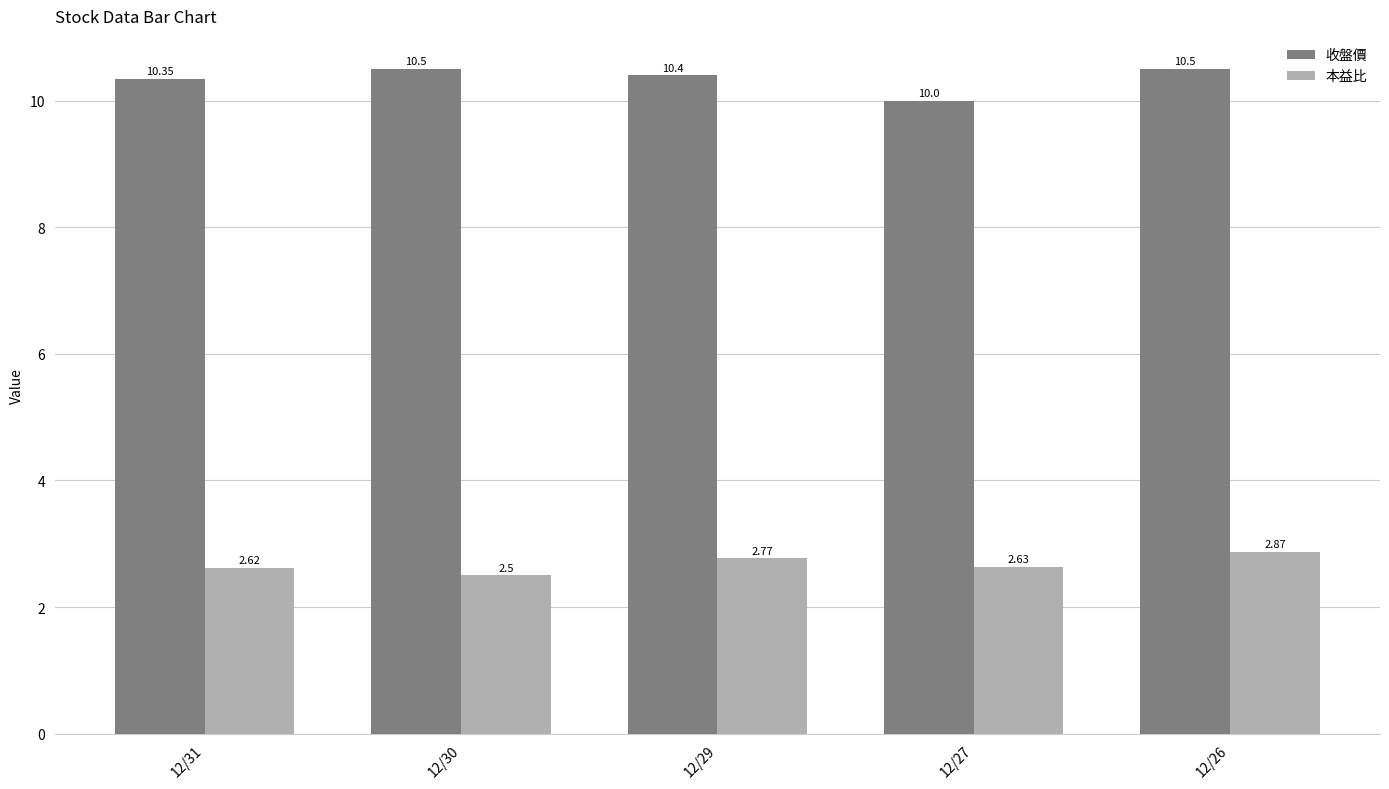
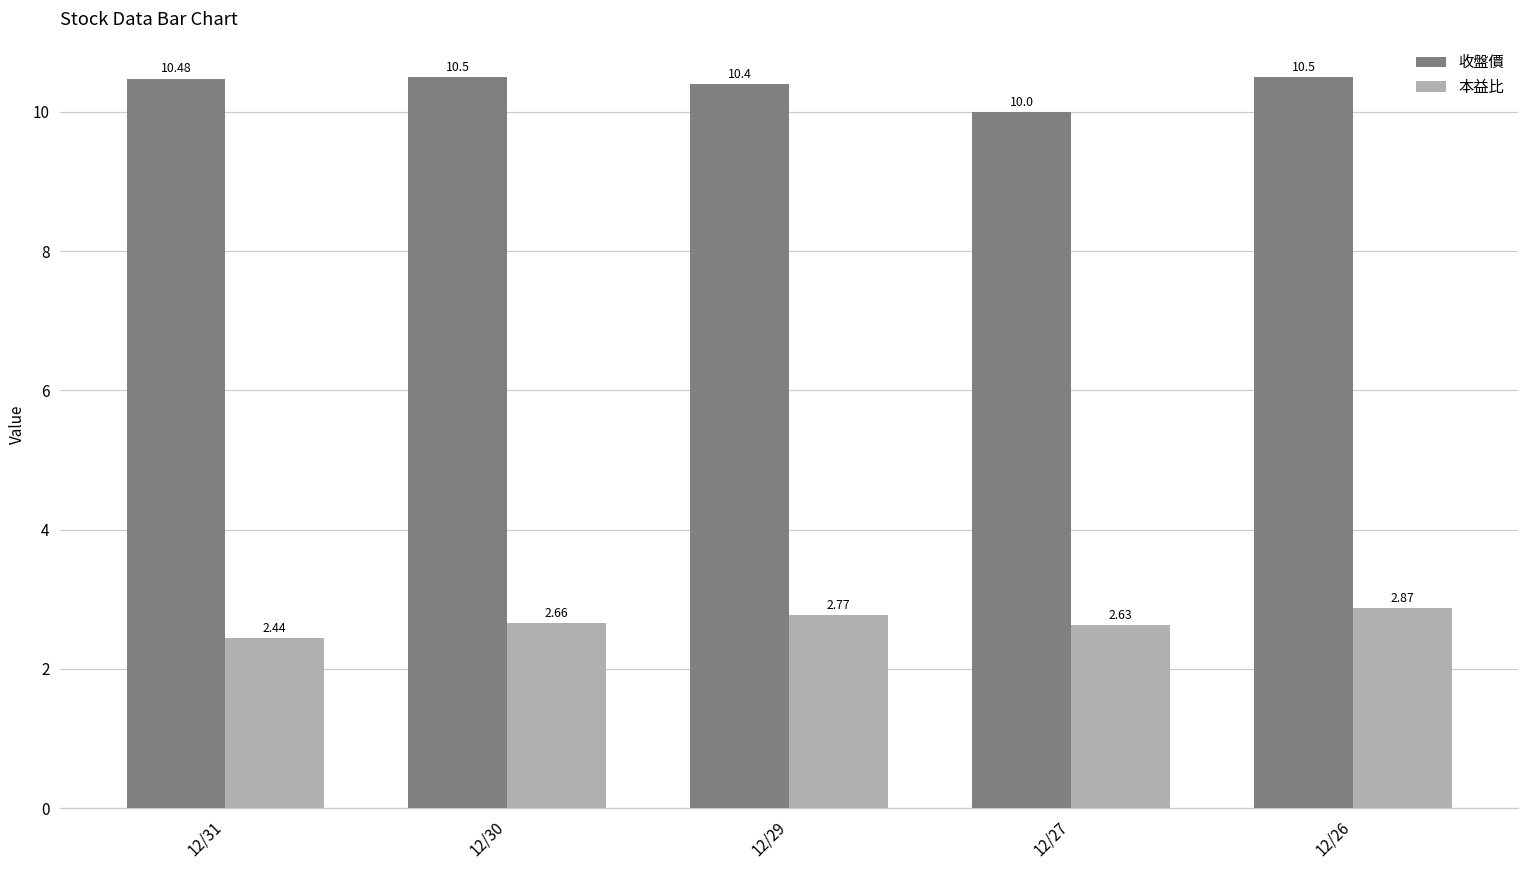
  {
    "收盤價": {
-     "12/31": 10.35,
+     "12/31": 10.48,
      "12/30": 10.5,
      "12/29": 10.4,
      "12/27": 10.0,
      "12/26": 10.5
    },
    "本益比": {
-     "12/31": 2.62,
-     "12/30": 2.5,
+     "12/31": 2.44,
+     "12/30": 2.66,
      "12/29": 2.77,
      "12/27": 2.63,
      "12/26": 2.87
    }
  }
